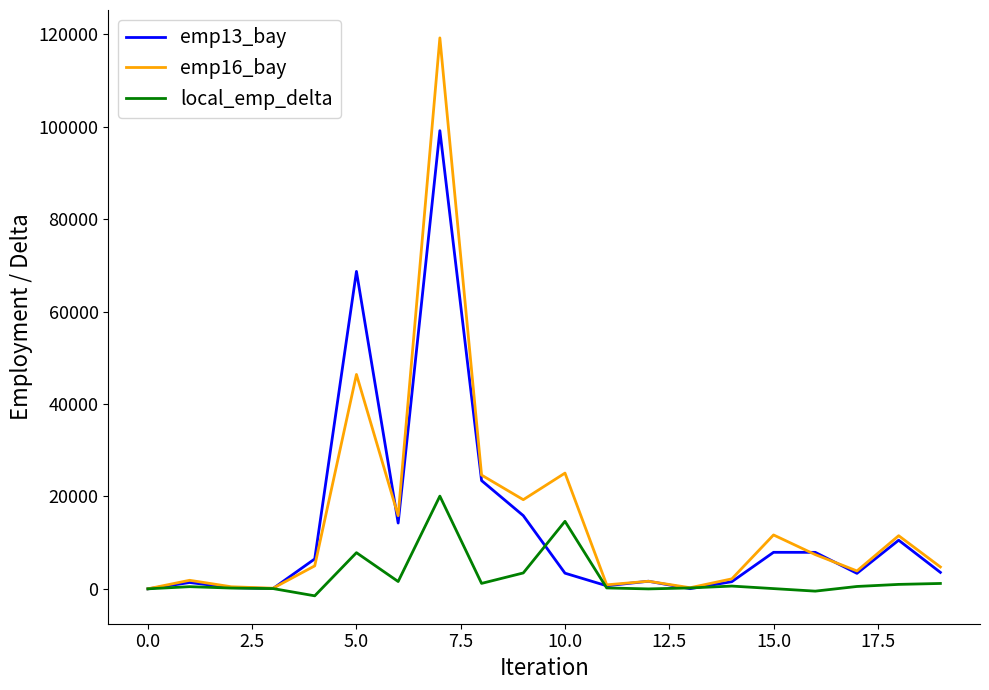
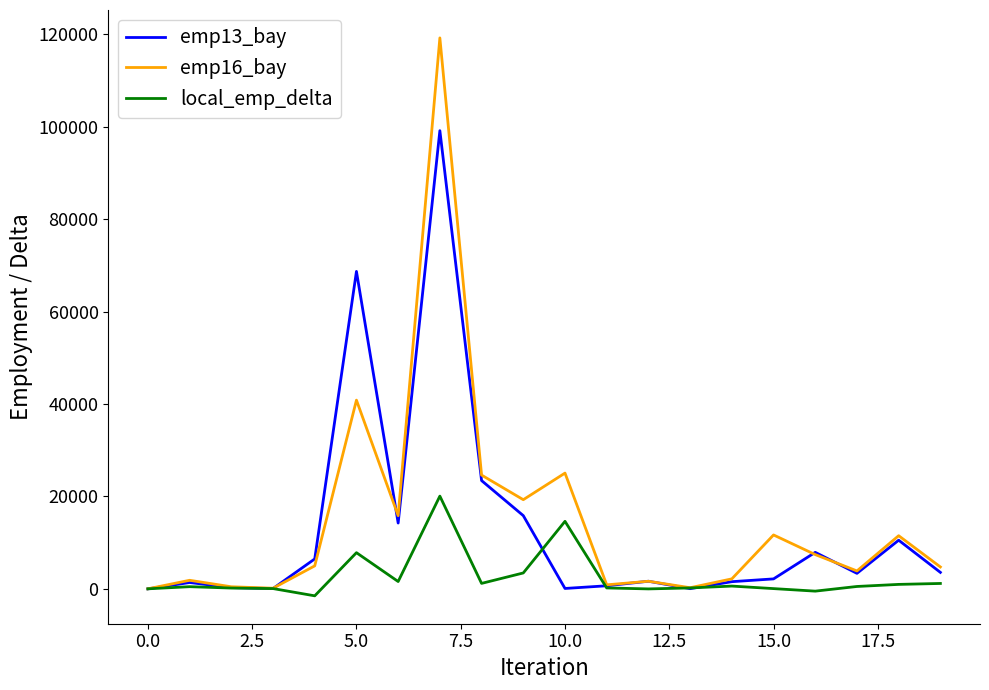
  {
    "emp13_bay": {
      "5.0": 69000,
-     "10.0": 3000,
-     "15.0": 8000
+     "10.0": 0,
+     "15.0": 2000
    },
    "emp16_bay": {
-     "5.0": 46000,
+     "5.0": 41000,
      "10.0": 25000,
      "15.0": 12000
    },
    "local_emp_delta": {
      "5.0": 8000,
      "10.0": 15000,
      "15.0": 0
    }
  }
